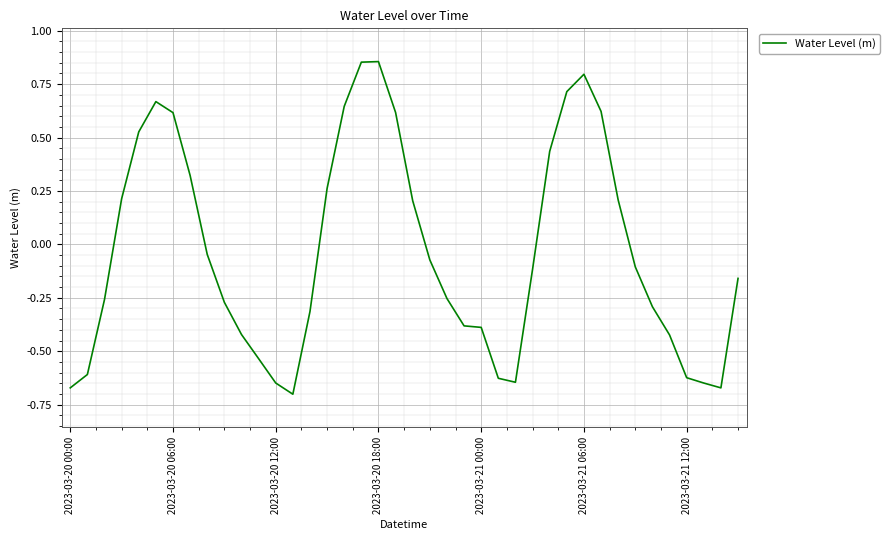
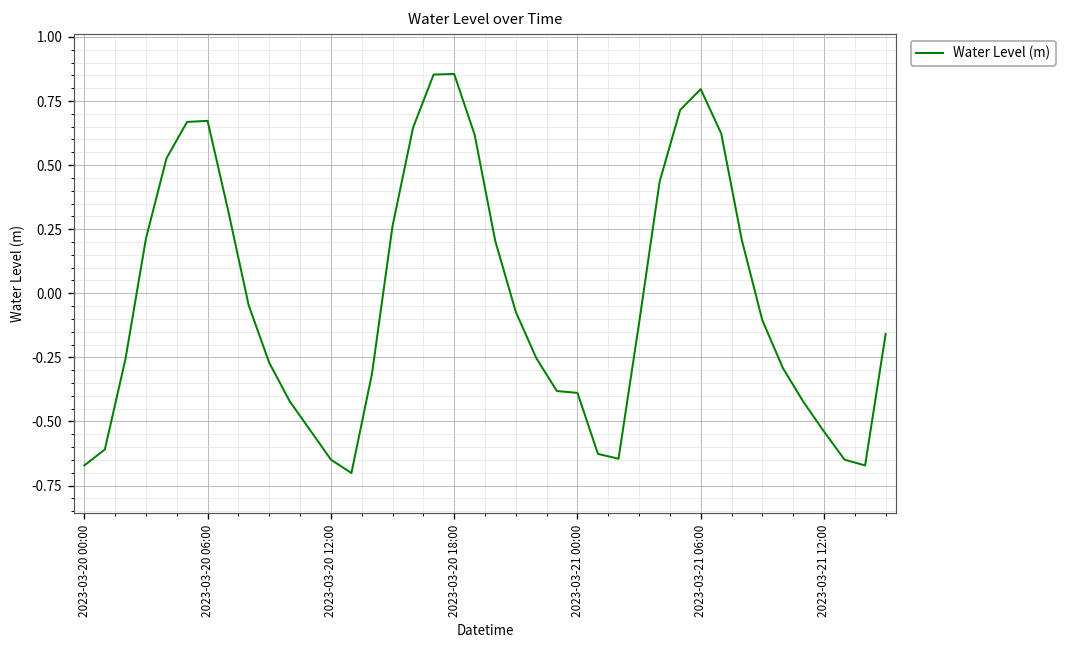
  {
    "2023-03-20 00:00": -0.67,
-   "2023-03-20 06:00": 0.62,
+   "2023-03-20 06:00": 0.67,
    "2023-03-20 12:00": -0.65,
    "2023-03-20 18:00": 0.86,
    "2023-03-21 00:00": -0.39,
    "2023-03-21 06:00": 0.80,
-   "2023-03-21 12:00": -0.62
+   "2023-03-21 12:00": -0.54
  }
